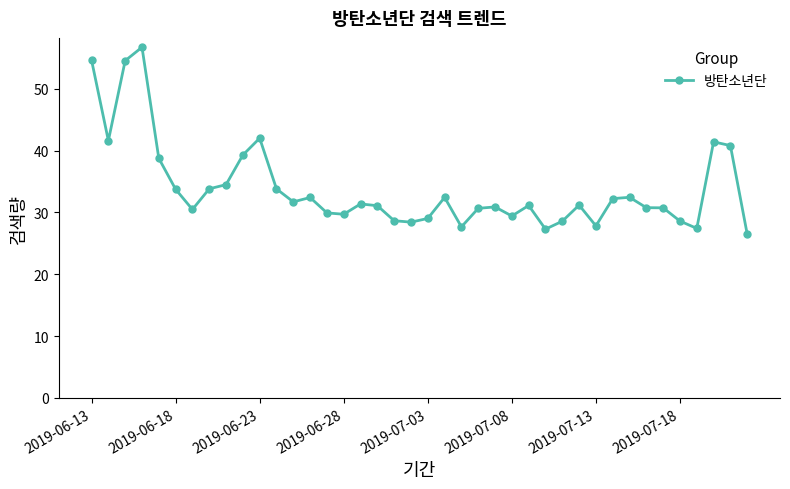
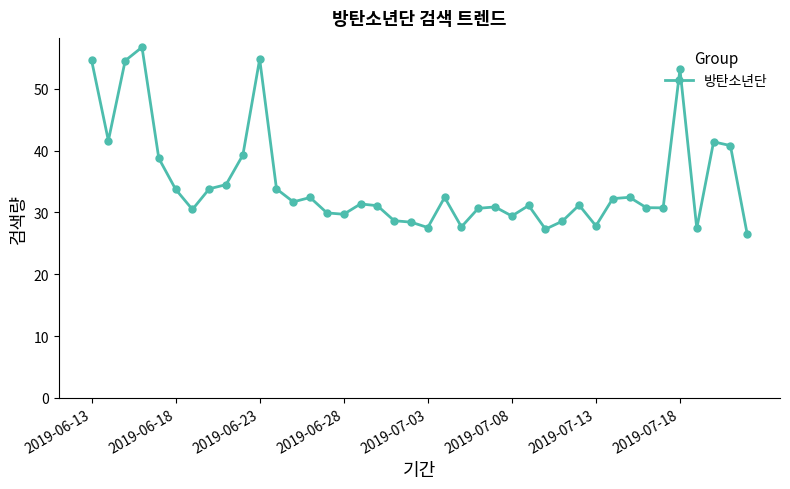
  {
    "2019-06-13": 55,
    "2019-06-18": 34,
-   "2019-06-23": 42,
+   "2019-06-23": 55,
    "2019-06-28": 30,
-   "2019-07-03": 29,
+   "2019-07-03": 28,
    "2019-07-08": 29,
    "2019-07-13": 28,
-   "2019-07-18": 29
+   "2019-07-18": 53
  }
